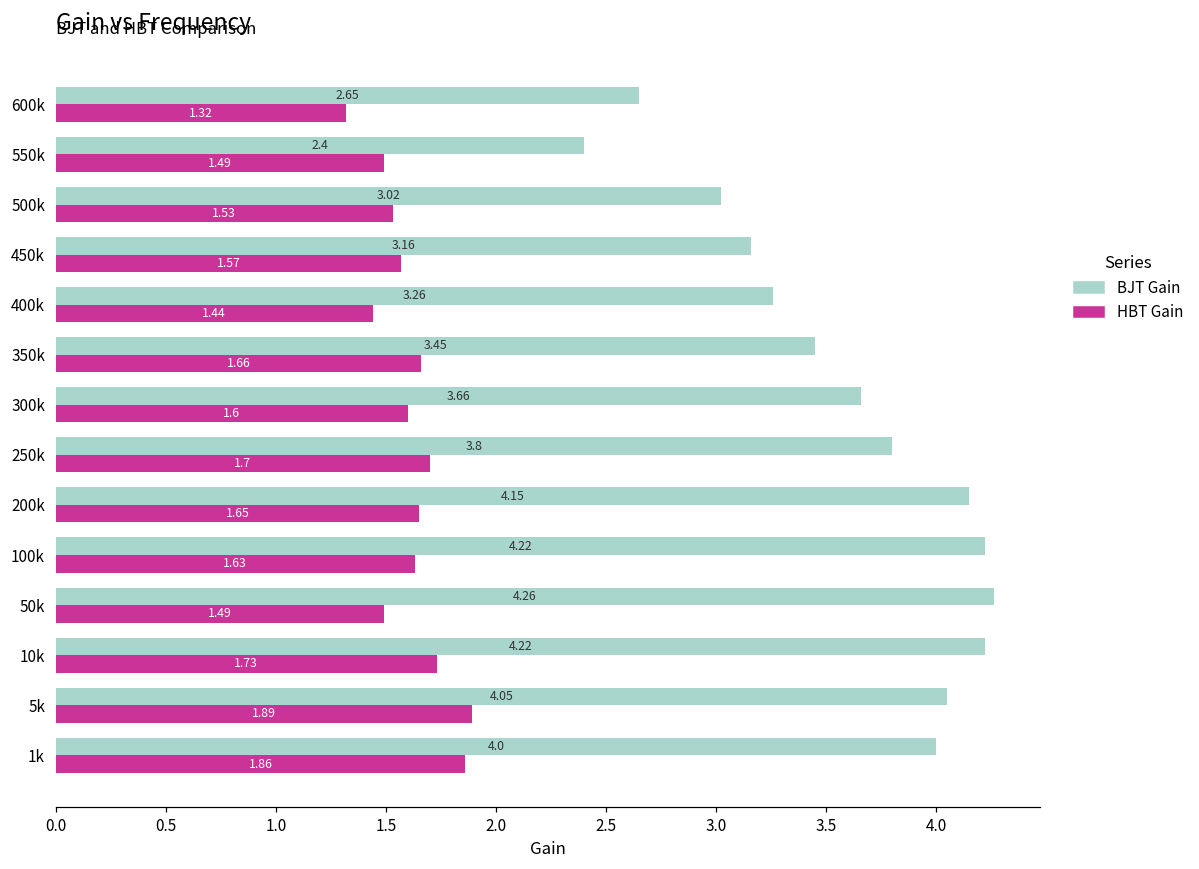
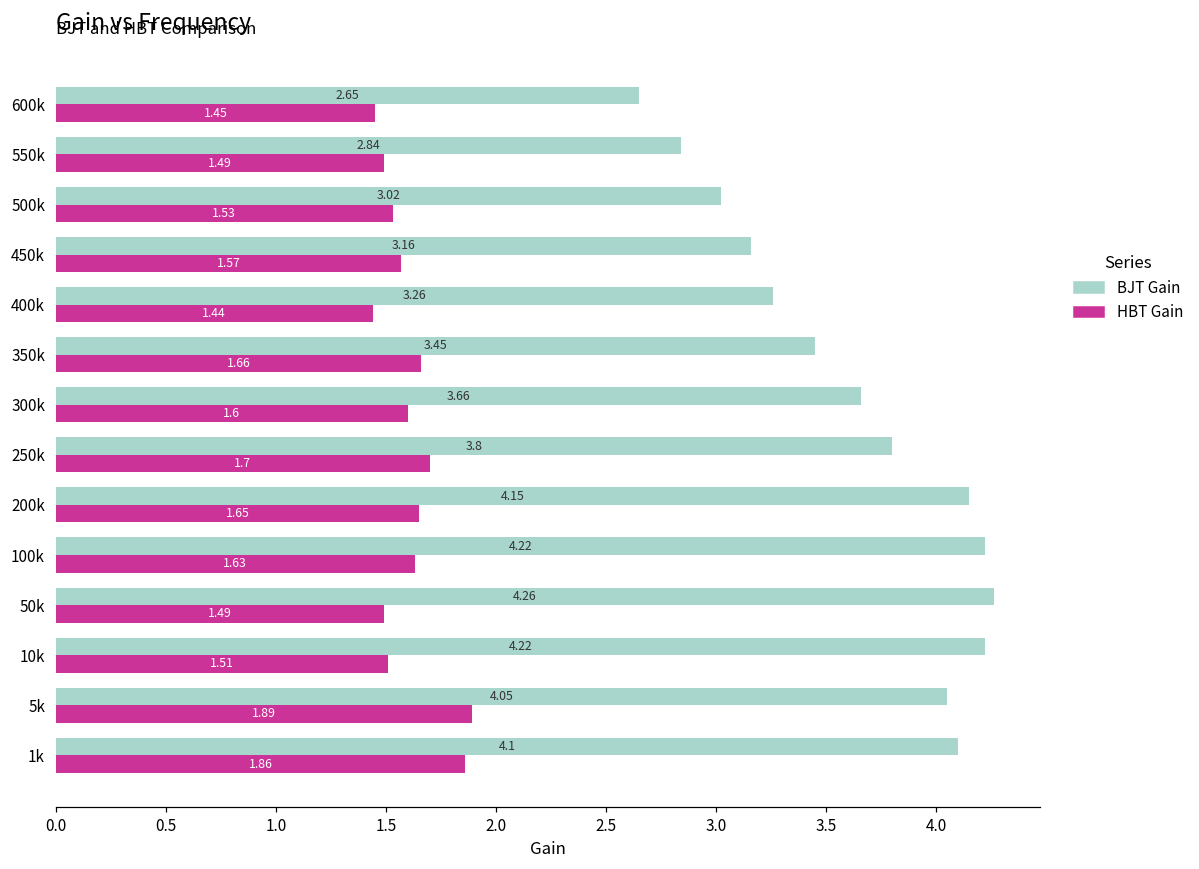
  {
    "BJT Gain": {
      "600k": 2.65,
-     "550k": 2.4,
+     "550k": 2.84,
      "500k": 3.02,
      "450k": 3.16,
      "400k": 3.26,
      "350k": 3.45,
      "300k": 3.66,
      "250k": 3.8,
      "200k": 4.15,
      "100k": 4.22,
      "50k": 4.26,
      "10k": 4.22,
      "5k": 4.05,
-     "1k": 4.0
+     "1k": 4.1
    },
    "HBT Gain": {
-     "600k": 1.32,
+     "600k": 1.45,
      "550k": 1.49,
      "500k": 1.53,
      "450k": 1.57,
      "400k": 1.44,
      "350k": 1.66,
      "300k": 1.6,
      "250k": 1.7,
      "200k": 1.65,
      "100k": 1.63,
      "50k": 1.49,
-     "10k": 1.73,
+     "10k": 1.51,
      "5k": 1.89,
      "1k": 1.86
    }
  }
